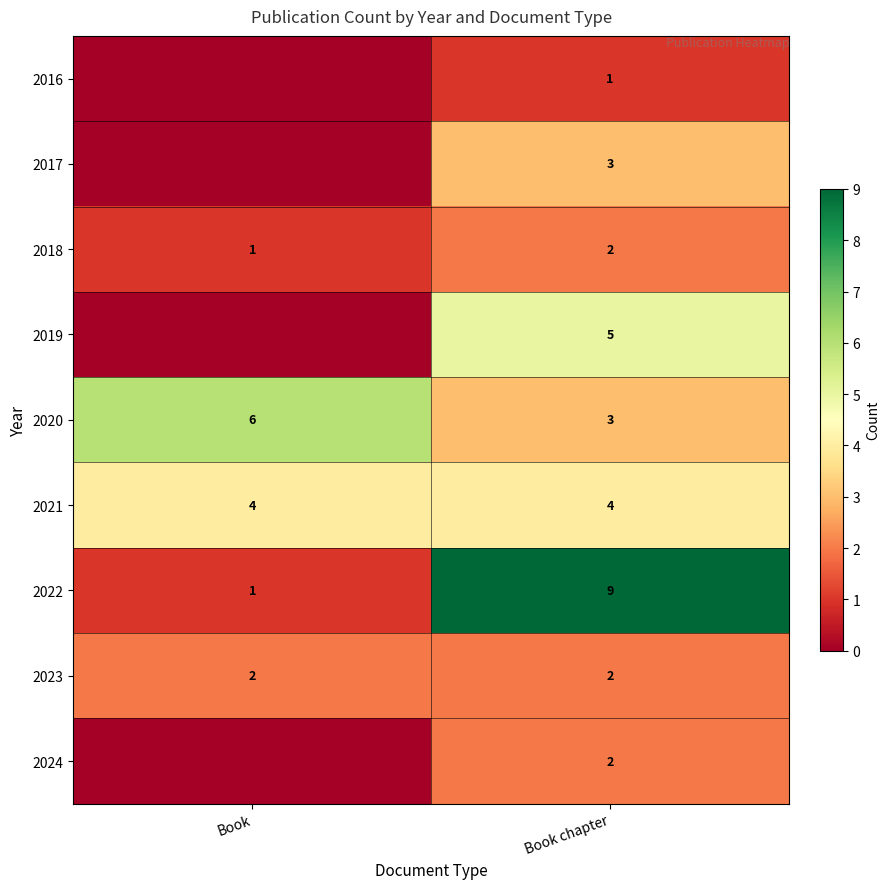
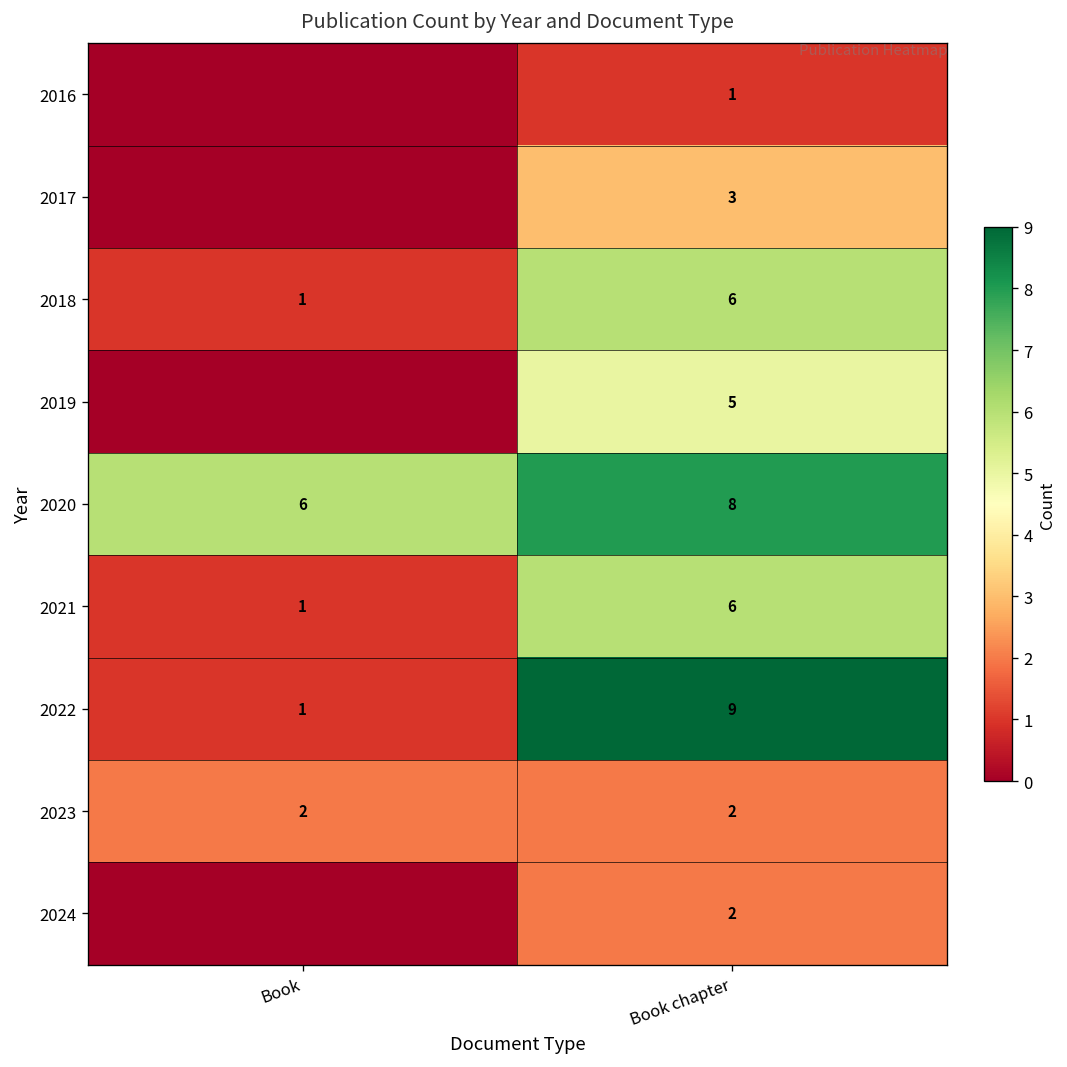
  {
    "2017": {
      "Book chapter": 3
    },
    "2018": {
      "Book": 1,
-     "Book chapter": 2
+     "Book chapter": 6
    },
    "2019": {
      "Book chapter": 5
    },
    "2020": {
      "Book": 6,
-     "Book chapter": 3
+     "Book chapter": 8
    },
    "2021": {
-     "Book": 4,
-     "Book chapter": 4
+     "Book": 1,
+     "Book chapter": 6
    },
    "2022": {
      "Book": 1,
      "Book chapter": 9
    },
    "2023": {
      "Book": 2,
      "Book chapter": 2
    },
    "2024": {
      "Book chapter": 2
    }
  }
